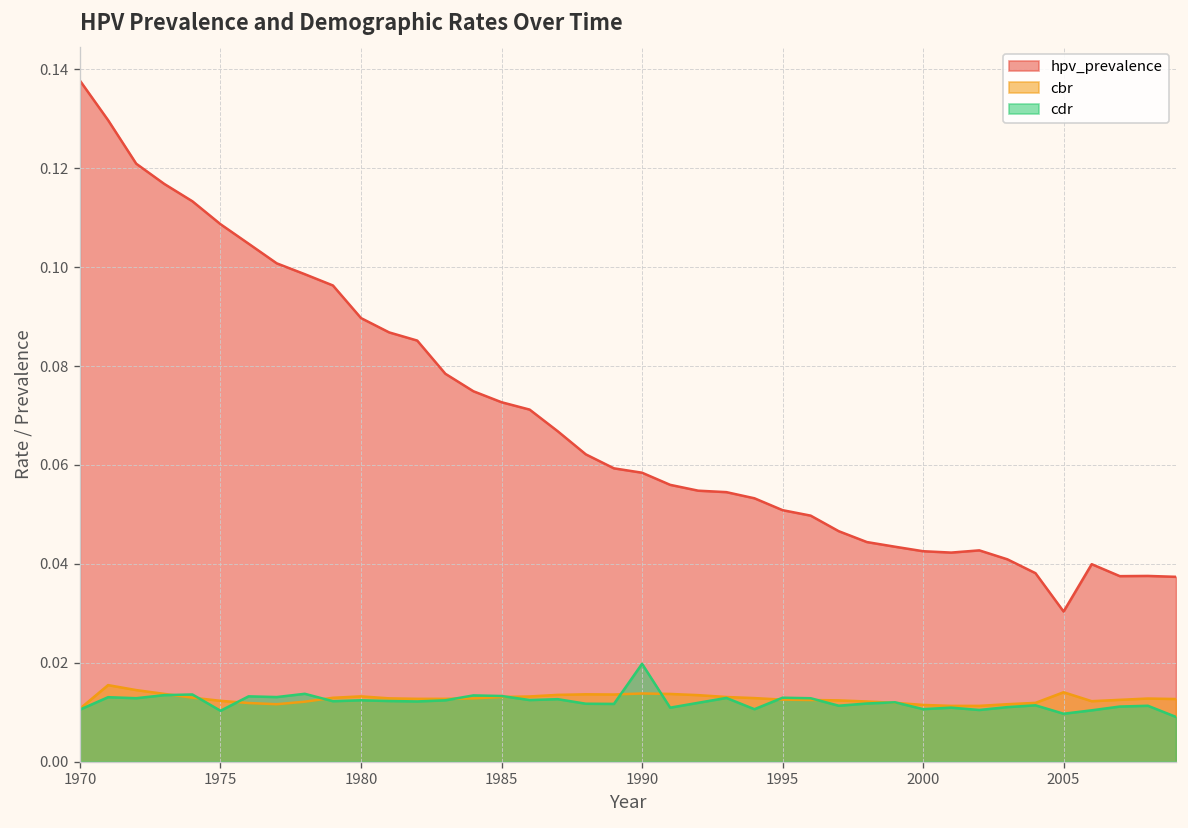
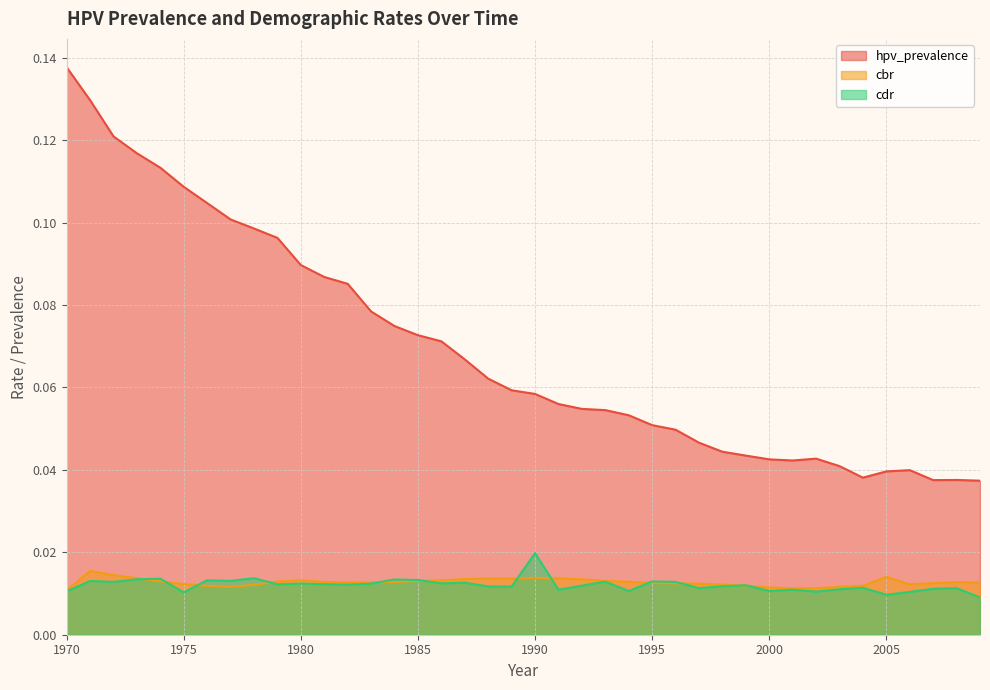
  {
    "hpv_prevalence": {
      "1970": 0.138,
      "1975": 0.109,
      "1980": 0.090,
      "1985": 0.073,
      "1990": 0.058,
      "1995": 0.051,
      "2000": 0.043,
-     "2005": 0.030
+     "2005": 0.040
    },
    "cbr": {
      "1975": 0.012,
      "1980": 0.013,
      "1990": 0.014,
      "2000": 0.011,
      "2005": 0.014
    },
    "cdr": {
      "1975": 0.010,
      "1980": 0.012,
      "1990": 0.020,
      "2000": 0.011,
      "2005": 0.010
    }
  }
